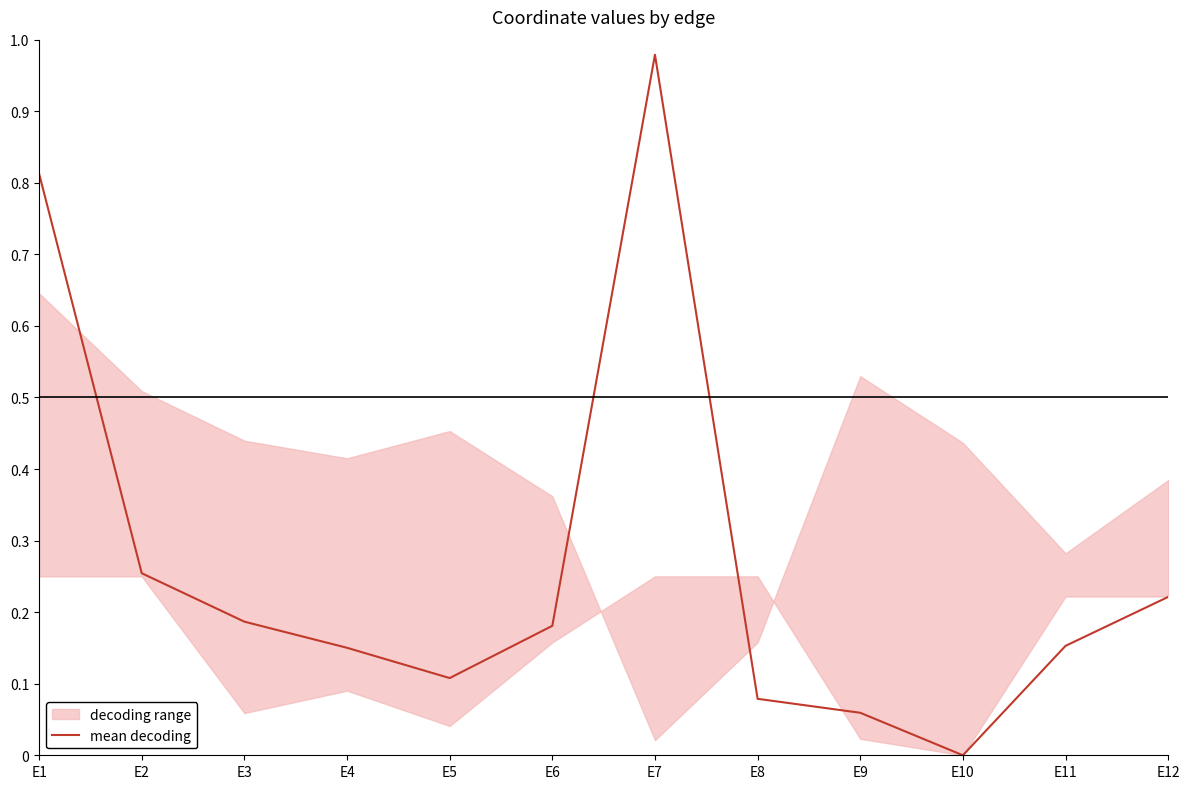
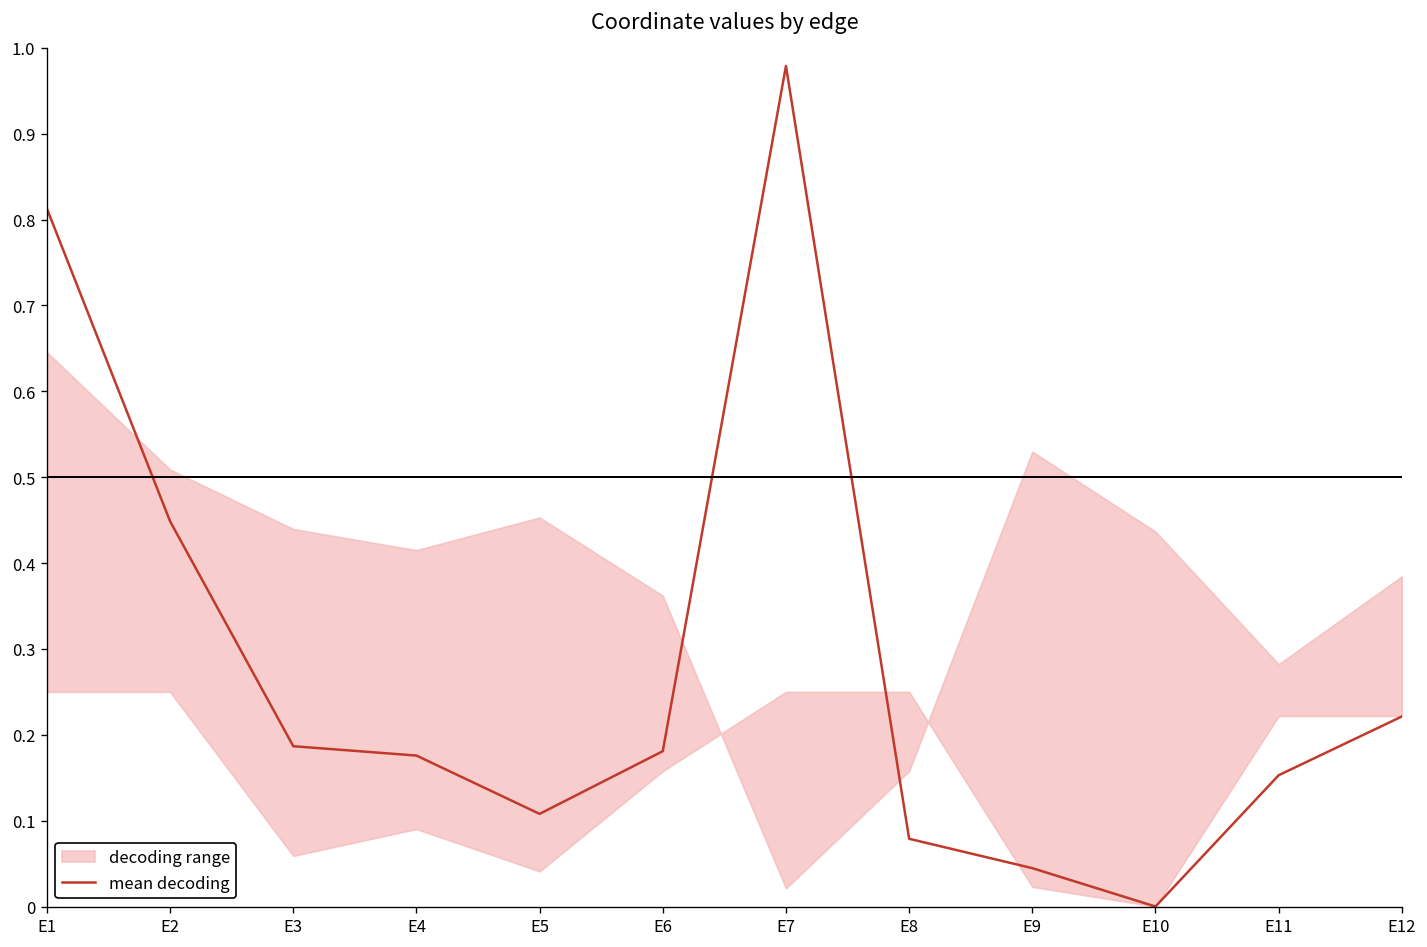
  {
    "mean decoding": {
      "E1": 0.81,
-     "E2": 0.25,
+     "E2": 0.45,
      "E3": 0.19,
-     "E4": 0.15,
+     "E4": 0.18,
      "E5": 0.11,
      "E6": 0.18,
      "E7": 0.98,
      "E8": 0.08,
-     "E9": 0.06,
+     "E9": 0.04,
      "E10": 0.00,
      "E11": 0.15,
      "E12": 0.22
    }
  }
